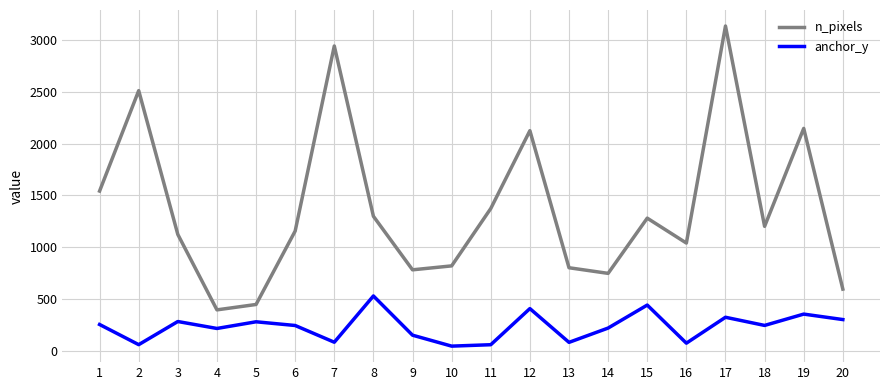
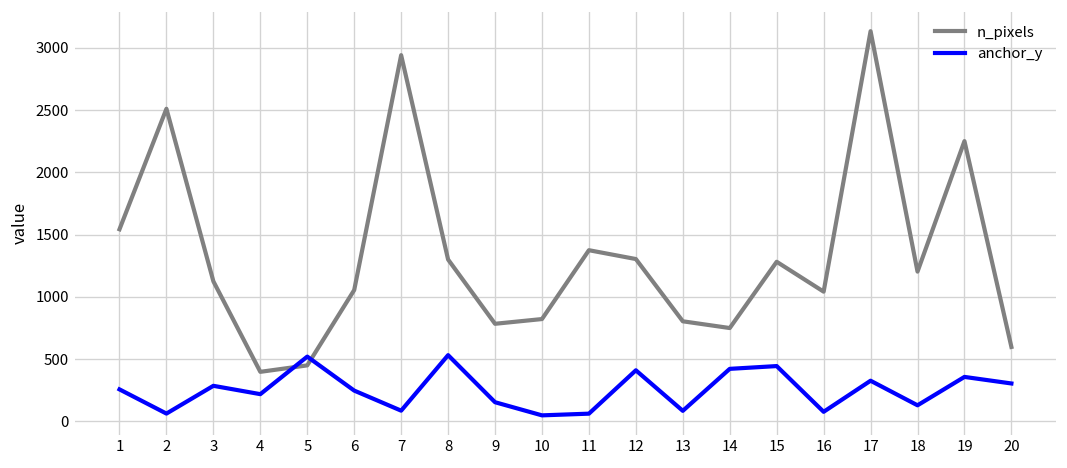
  {
    "n_pixels": {
      "1": 1540,
      "2": 2510,
      "3": 1120,
      "4": 400,
      "5": 450,
-     "6": 1160,
+     "6": 1050,
      "7": 2940,
      "8": 1300,
      "9": 780,
      "10": 820,
      "11": 1370,
-     "12": 2120,
+     "12": 1300,
      "13": 800,
      "14": 750,
      "15": 1280,
      "16": 1040,
      "17": 3130,
      "18": 1200,
-     "19": 2150,
+     "19": 2250,
      "20": 600
    },
    "anchor_y": {
      "1": 260,
      "2": 60,
      "3": 280,
      "4": 220,
-     "5": 280,
+     "5": 520,
      "6": 250,
      "7": 90,
      "8": 530,
      "9": 150,
      "10": 50,
      "11": 60,
      "12": 410,
      "13": 80,
-     "14": 220,
+     "14": 420,
      "15": 440,
      "16": 80,
      "17": 330,
-     "18": 250,
+     "18": 130,
      "19": 360,
      "20": 300
    }
  }
